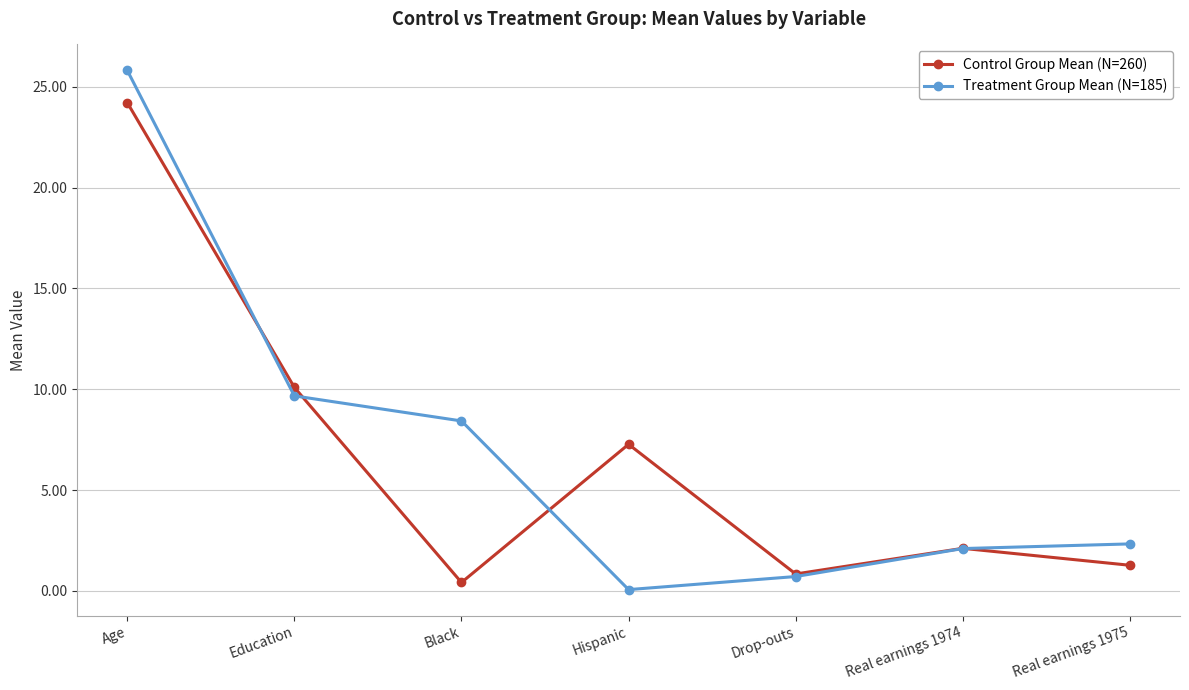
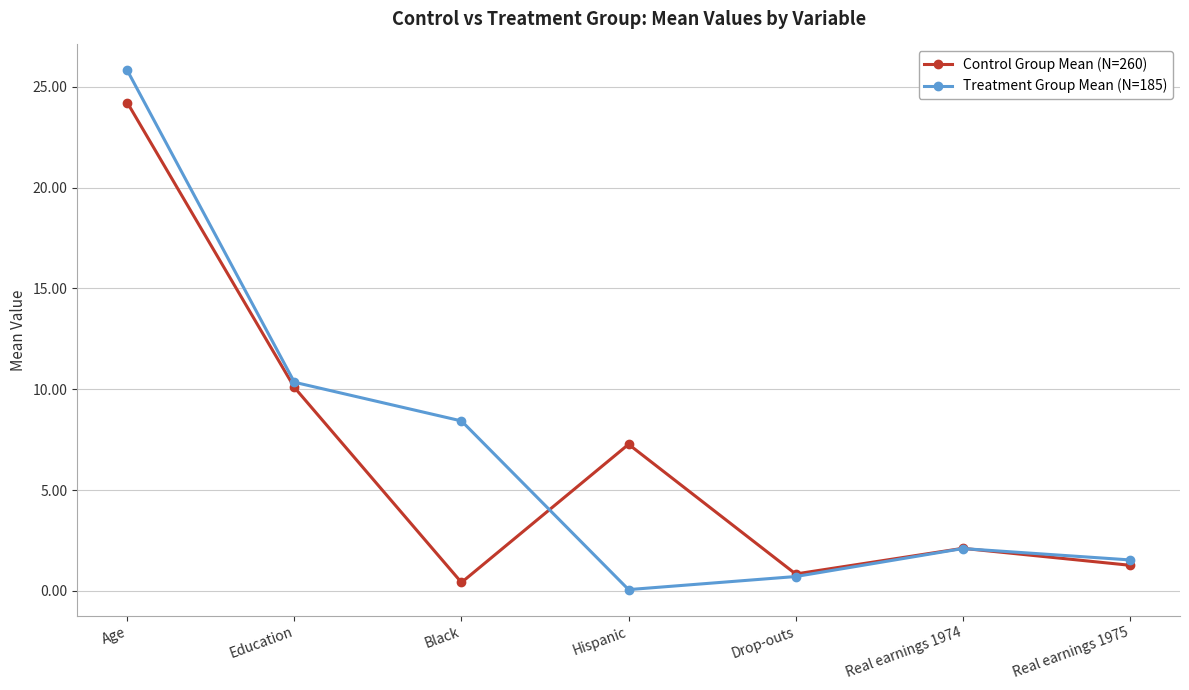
  {
    "Control Group Mean (N=260)": {
      "Age": 24.2,
      "Education": 10.1,
      "Black": 0.4,
      "Hispanic": 7.3,
      "Real earnings 1975": 1.3
    },
    "Treatment Group Mean (N=185)": {
      "Age": 25.8,
-     "Education": 9.7,
+     "Education": 10.3,
      "Black": 8.4,
      "Hispanic": 0.1,
-     "Real earnings 1975": 2.3
+     "Real earnings 1975": 1.5
    }
  }
